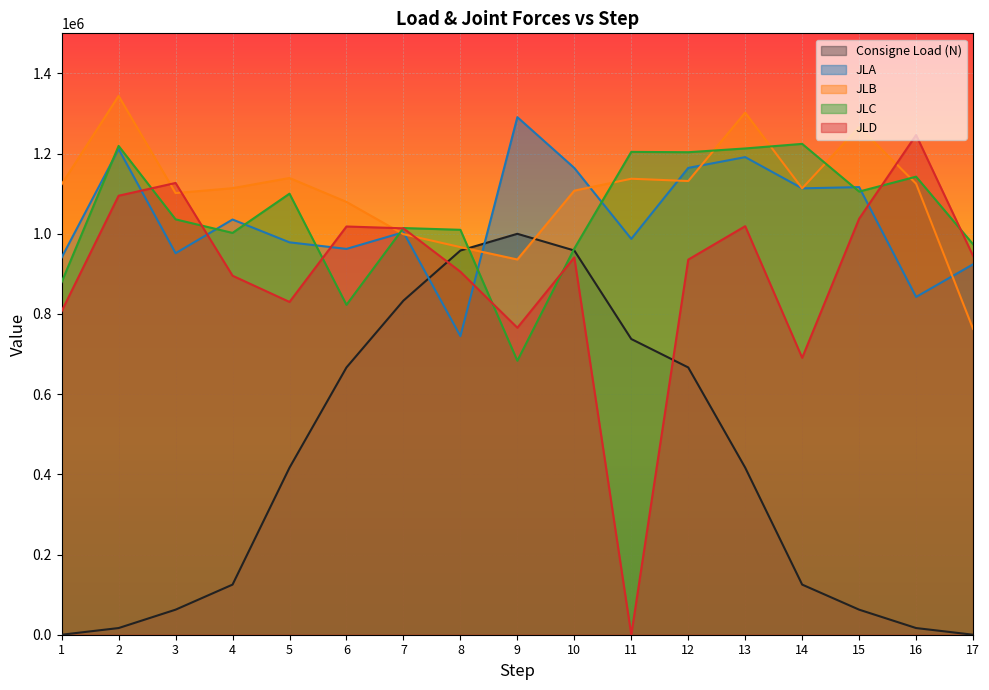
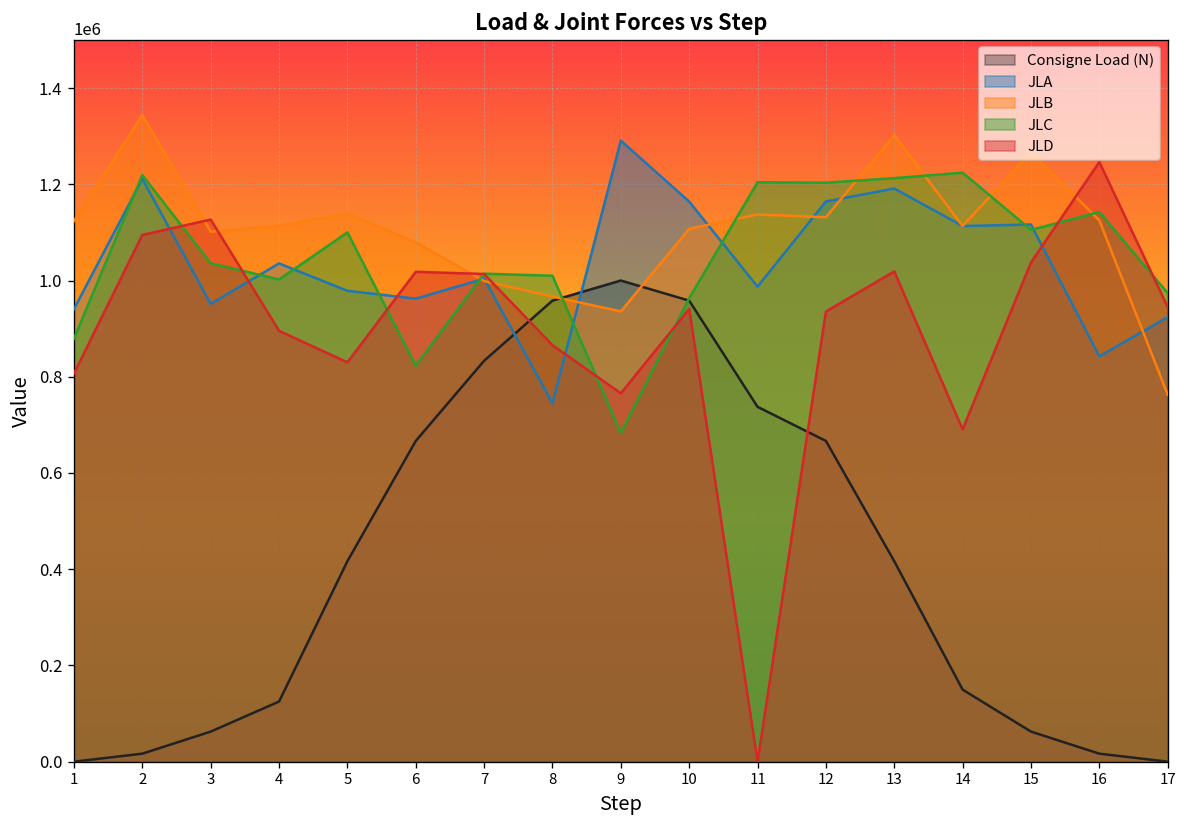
  {
    "Consigne Load (N)": {
      "1": 0,
      "2": 20000,
      "3": 60000,
      "4": 130000,
      "5": 420000,
      "6": 670000,
      "7": 830000,
      "8": 960000,
      "9": 1000000,
      "11": 740000,
      "12": 670000,
      "13": 420000,
-     "14": 130000,
+     "14": 150000,
      "15": 60000,
      "16": 20000,
      "17": 0
    },
    "JLA": {
      "1": 940000,
      "2": 1210000,
      "3": 950000,
      "4": 1040000,
      "5": 980000,
      "6": 960000,
      "8": 740000,
      "9": 1290000,
      "10": 1160000,
      "11": 990000,
      "12": 1160000,
      "13": 1190000,
      "15": 1120000,
      "16": 840000,
      "17": 920000
    },
    "JLB": {
      "1": 1120000,
      "2": 1340000,
      "3": 1100000,
      "4": 1110000,
      "5": 1140000,
      "6": 1080000,
      "8": 970000,
      "9": 940000,
      "10": 1110000,
      "11": 1140000,
      "12": 1130000,
      "13": 1300000,
      "16": 1130000,
      "17": 760000
    },
    "JLC": {
      "1": 880000,
      "2": 1220000,
      "3": 1040000,
      "4": 1000000,
      "5": 1100000,
      "6": 820000,
      "8": 1010000,
      "9": 680000,
      "11": 1200000,
      "12": 1200000,
      "13": 1210000,
      "14": 1220000,
      "15": 1110000,
      "16": 1140000,
      "17": 970000
    },
    "JLD": {
      "1": 810000,
      "2": 1090000,
      "3": 1130000,
      "4": 900000,
      "5": 830000,
      "6": 1020000,
-     "8": 910000,
+     "8": 870000,
      "9": 770000,
      "10": 940000,
      "11": 0,
      "12": 940000,
      "13": 1020000,
      "14": 690000,
      "15": 1040000,
      "17": 940000
    }
  }
